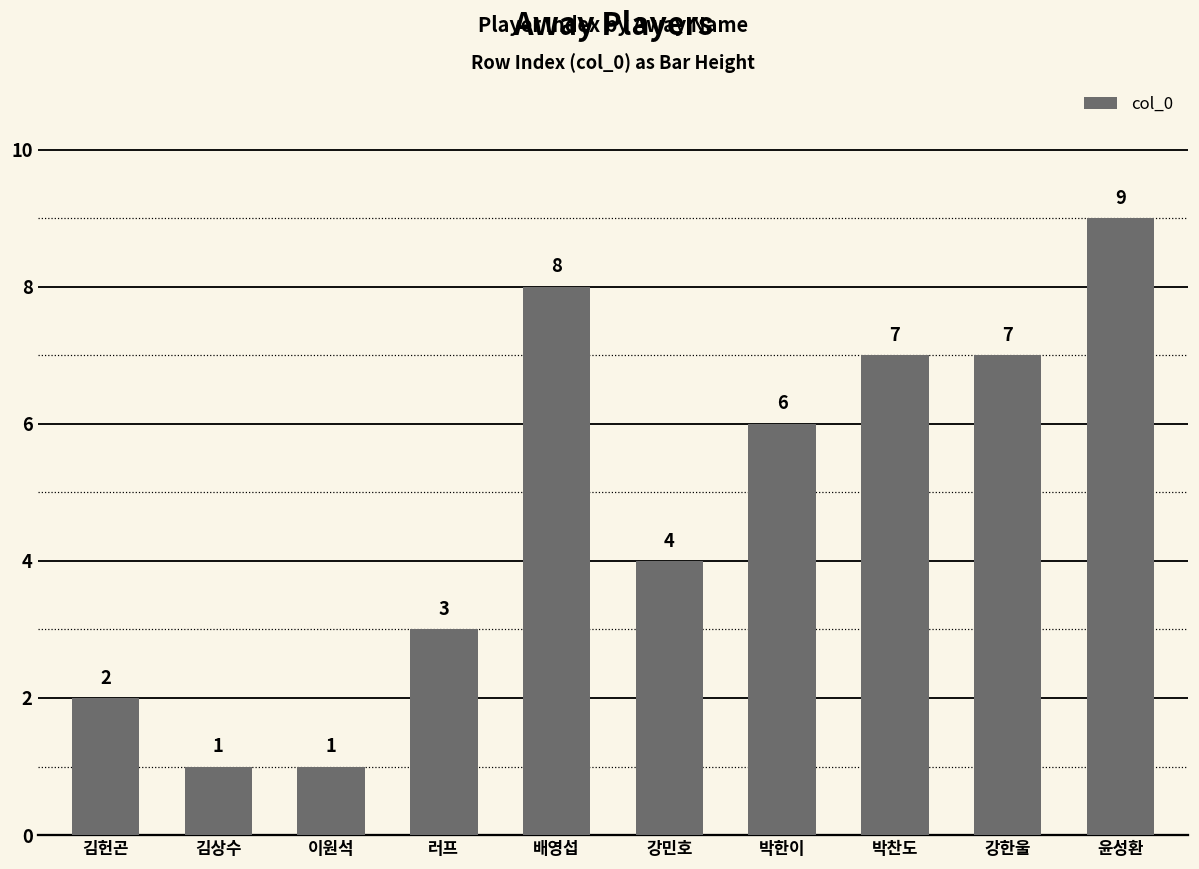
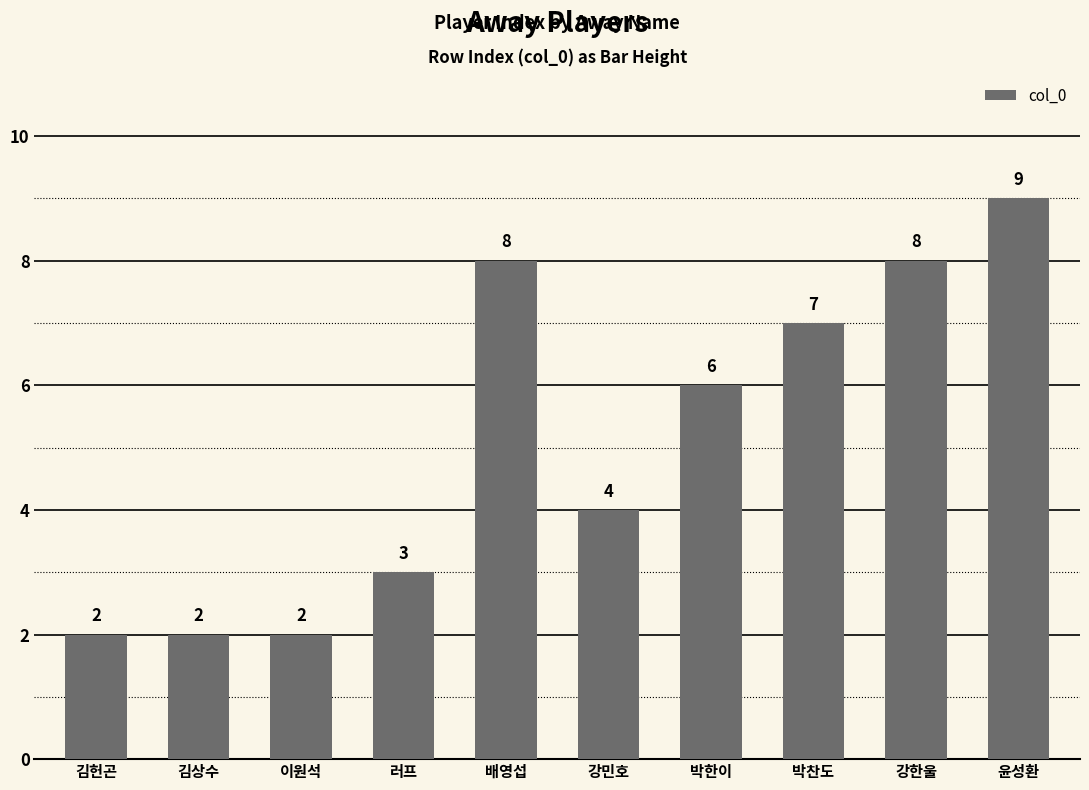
  {
    "김헌곤": 2,
-   "김상수": 1,
-   "이원석": 1,
+   "김상수": 2,
+   "이원석": 2,
    "러프": 3,
    "배영섭": 8,
    "강민호": 4,
    "박한이": 6,
    "박찬도": 7,
-   "강한울": 7,
+   "강한울": 8,
    "윤성환": 9
  }
